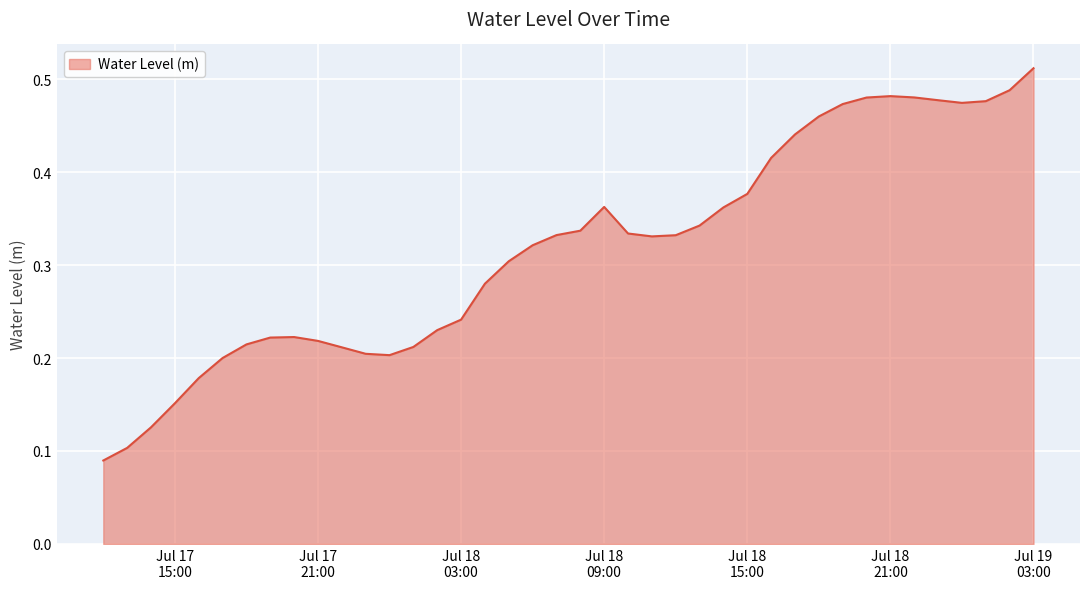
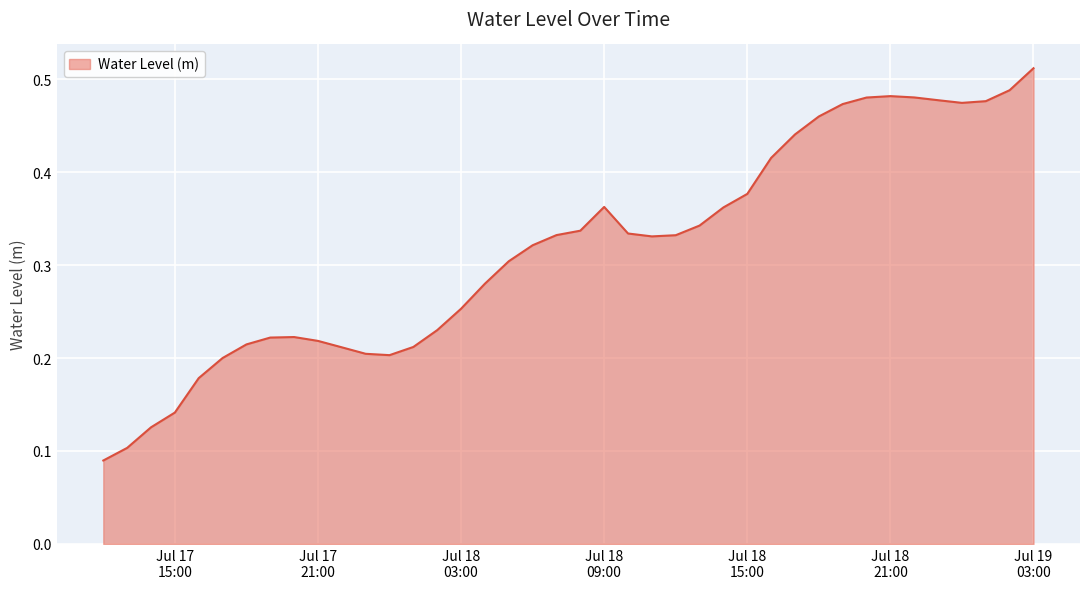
  {
-   "Jul 17 15:00": 0.15,
+   "Jul 17 15:00": 0.14,
    "Jul 17 21:00": 0.22,
-   "Jul 18 03:00": 0.24,
+   "Jul 18 03:00": 0.25,
    "Jul 18 09:00": 0.36,
    "Jul 18 15:00": 0.38,
    "Jul 18 21:00": 0.48,
    "Jul 19 03:00": 0.51
  }
